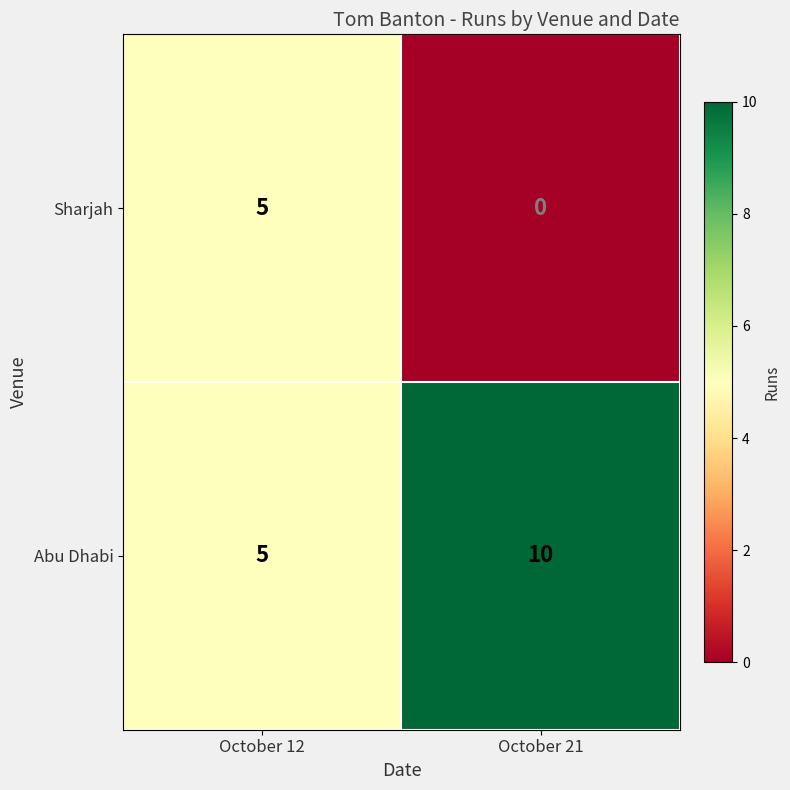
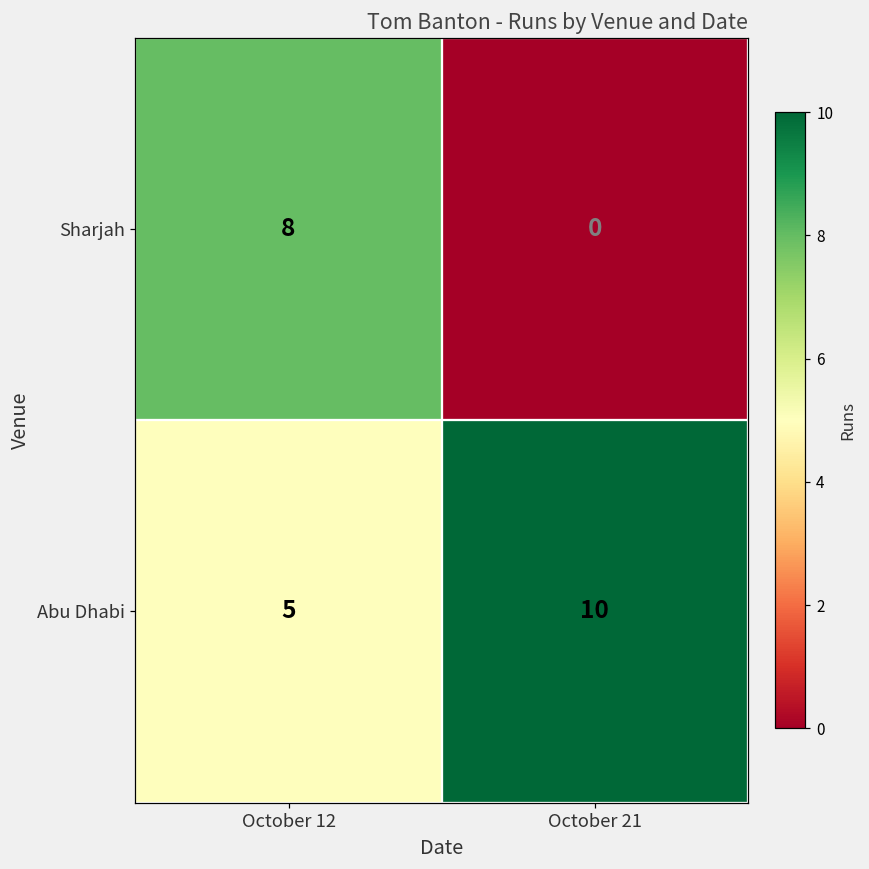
  {
    "Sharjah": {
-     "October 12": 5,
+     "October 12": 8,
      "October 21": 0
    },
    "Abu Dhabi": {
      "October 12": 5,
      "October 21": 10
    }
  }
